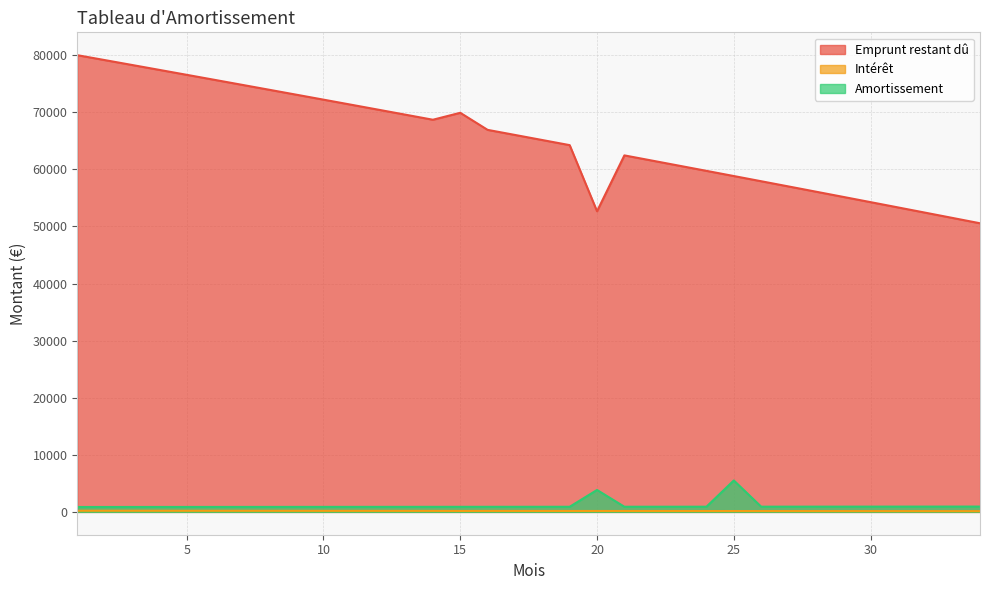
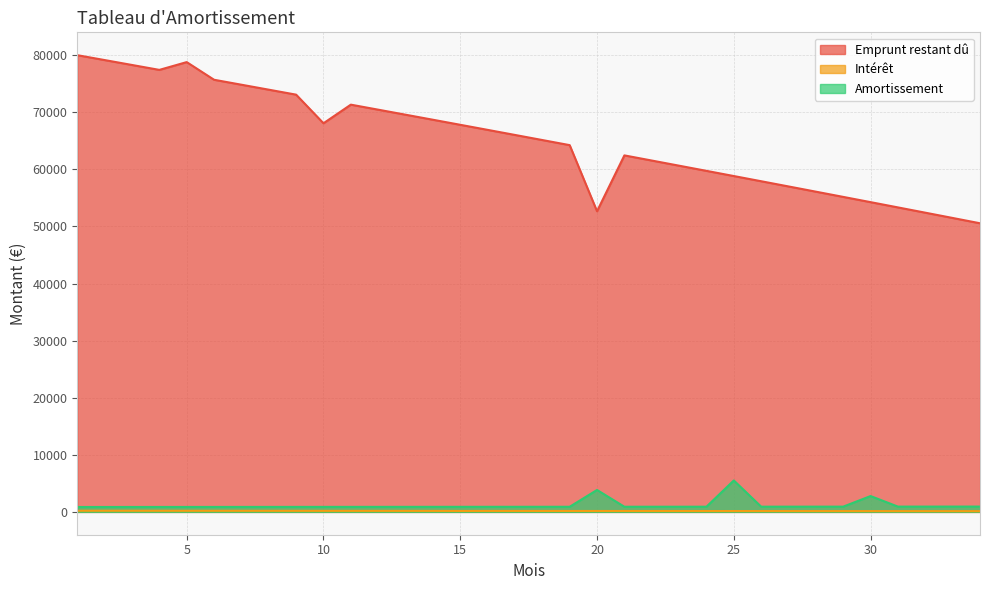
  {
    "Emprunt restant dû": {
-     "5": 77000,
-     "10": 72000,
-     "15": 70000,
+     "5": 79000,
+     "10": 68000,
+     "15": 68000,
      "20": 53000,
      "25": 59000,
      "30": 54000
    },
    "Intérêt": {
      "5": 0,
      "10": 0,
      "15": 0,
      "20": 0,
      "25": 0,
      "30": 0
    },
    "Amortissement": {
      "5": 1000,
      "10": 1000,
      "15": 1000,
      "20": 4000,
      "25": 6000,
-     "30": 1000
+     "30": 3000
    }
  }
